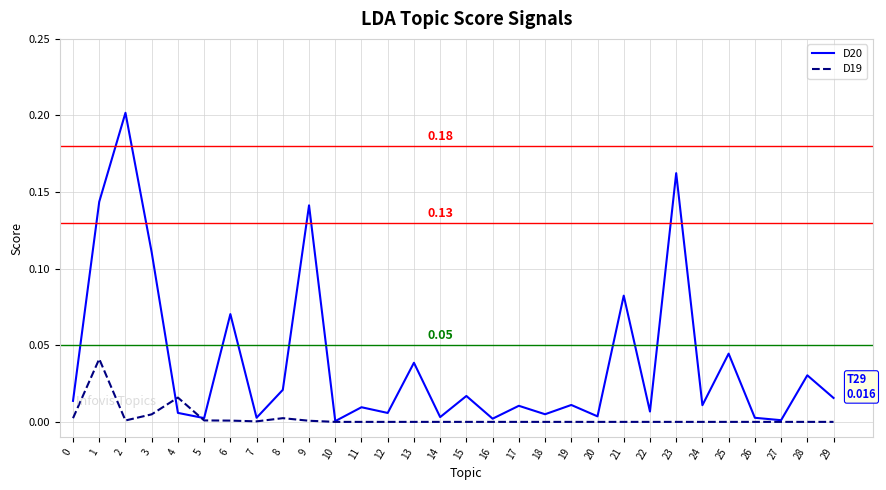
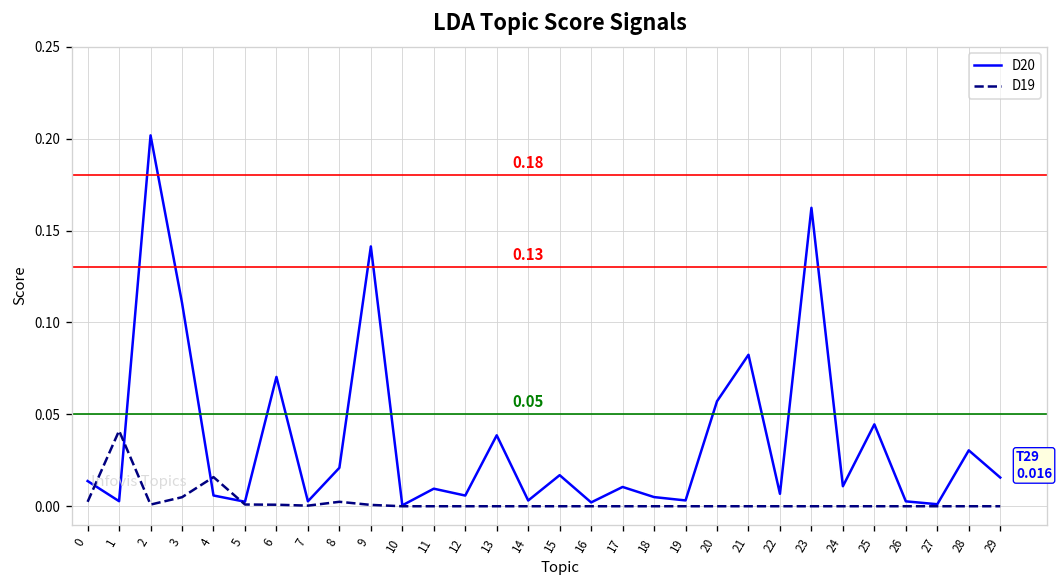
  {
    "D20": {
      "0": 0.014,
-     "1": 0.144,
+     "1": 0.003,
      "2": 0.202,
      "3": 0.111,
      "4": 0.006,
      "6": 0.070,
      "7": 0.003,
      "8": 0.021,
      "9": 0.141,
      "11": 0.010,
      "12": 0.006,
      "14": 0.003,
      "15": 0.017,
      "16": 0.002,
      "17": 0.010,
      "18": 0.005,
-     "19": 0.011,
-     "20": 0.004,
+     "19": 0.003,
+     "20": 0.057,
      "21": 0.082,
      "22": 0.007,
      "23": 0.162,
      "24": 0.011,
      "25": 0.045,
      "26": 0.003,
      "28": 0.030
    },
    "D19": {
      "0": 0.002,
      "1": 0.041,
      "2": 0.001,
      "3": 0.005,
      "4": 0.016,
      "6": 0.001,
      "7": 0.000,
      "8": 0.002,
      "9": 0.001,
      "11": 0.000,
      "12": 0.000,
      "13": 0.000,
      "14": 0.000,
      "15": 0.000,
      "16": 0.000,
      "17": 0.000,
      "18": 0.000,
      "19": 0.000,
      "20": 0.000,
      "21": 0.000,
      "22": 0.000,
      "23": 0.000,
      "24": 0.000,
      "25": 0.000,
      "26": 0.000,
      "28": 0.000,
      "29": 0.000
    }
  }
